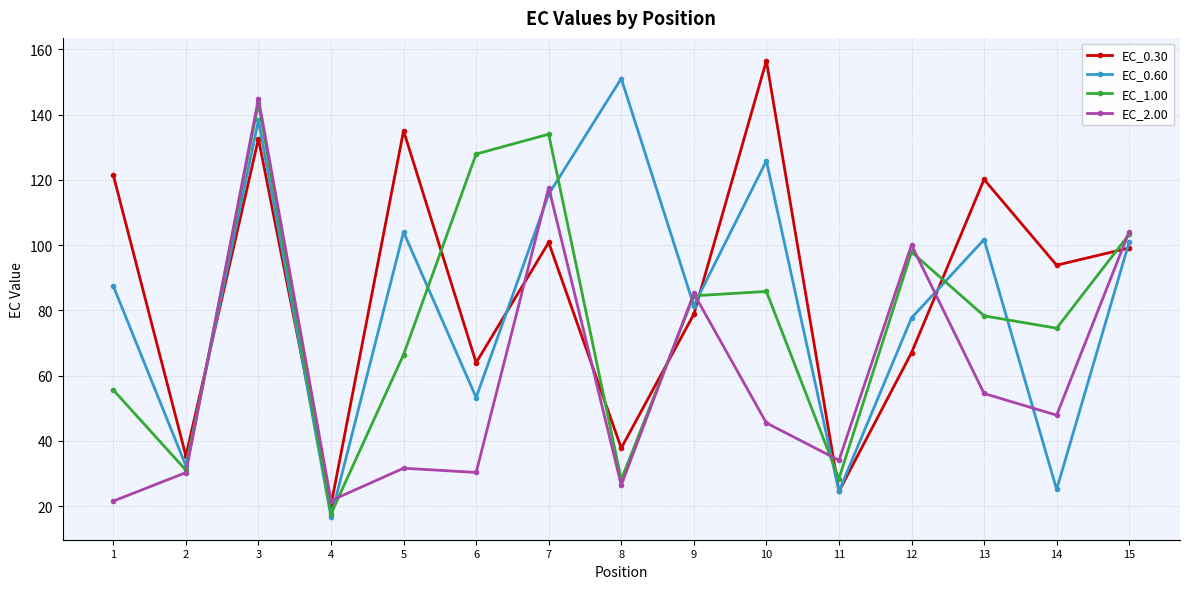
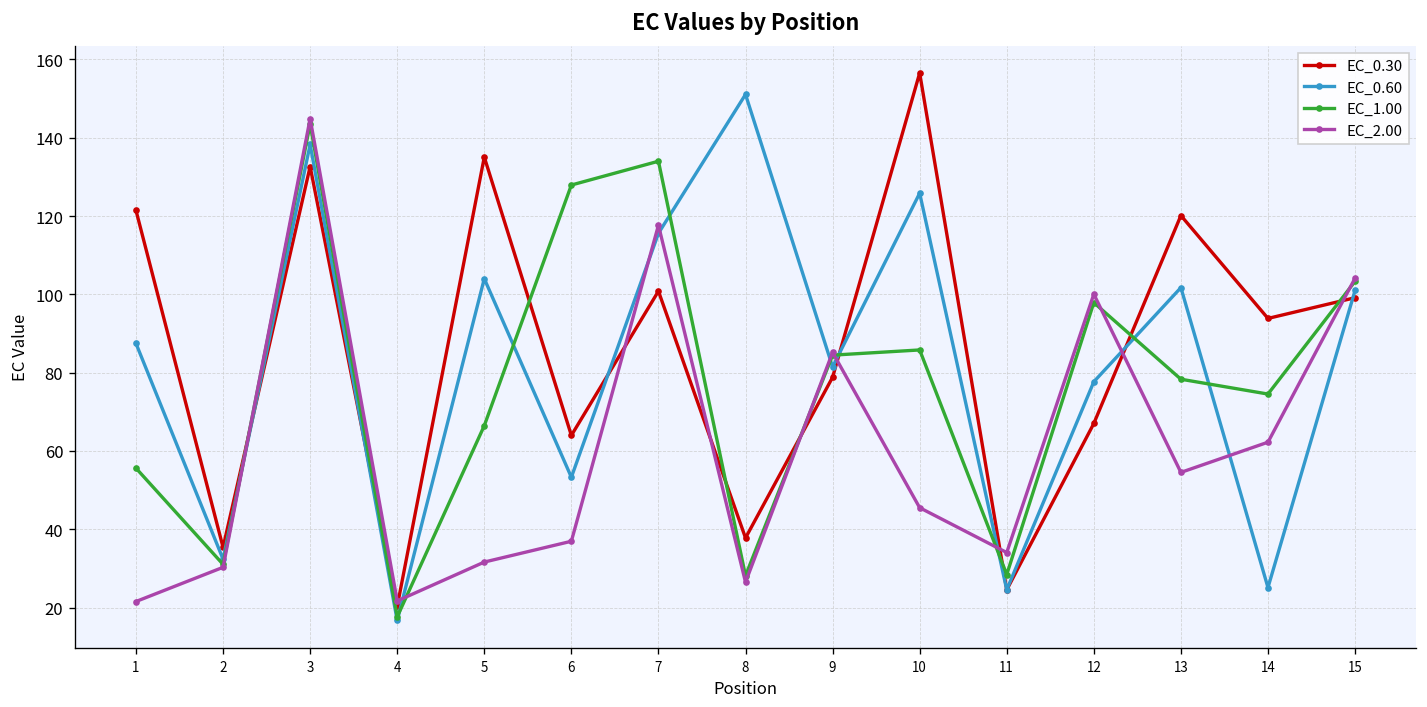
  {
    "EC_0.30": {
      "1": 121,
      "2": 35,
      "3": 133,
      "4": 20,
      "5": 135,
      "6": 64,
      "7": 101,
      "8": 38,
      "9": 79,
      "10": 157,
      "12": 67,
      "13": 120,
      "14": 94,
      "15": 99
    },
    "EC_0.60": {
      "1": 87,
      "2": 32,
      "3": 138,
      "4": 17,
      "5": 104,
      "6": 53,
      "7": 116,
      "8": 151,
      "9": 81,
      "10": 126,
      "12": 78,
      "13": 102,
      "14": 25,
      "15": 101
    },
    "EC_1.00": {
      "1": 56,
      "3": 144,
      "4": 18,
      "5": 66,
      "6": 128,
      "7": 134,
      "8": 28,
      "10": 86,
      "11": 28,
      "12": 98,
      "13": 78,
      "14": 75,
      "15": 103
    },
    "EC_2.00": {
      "1": 22,
      "3": 145,
      "4": 22,
      "5": 32,
-     "6": 30,
+     "6": 37,
      "7": 118,
      "8": 26,
      "10": 46,
      "11": 34,
      "12": 100,
      "13": 55,
-     "14": 48,
+     "14": 62,
      "15": 104
    }
  }
